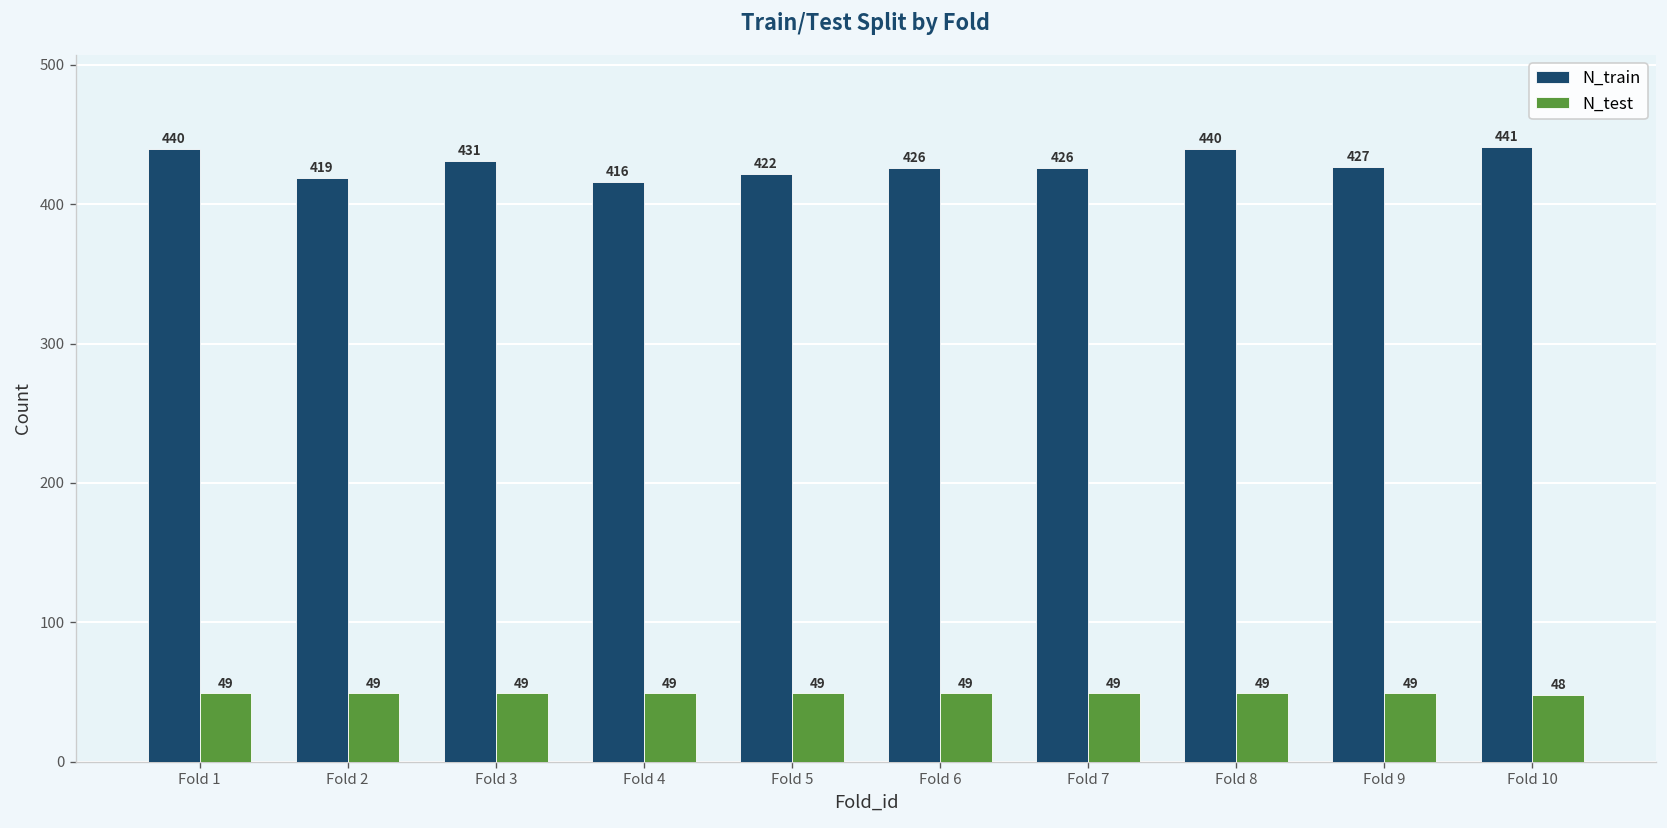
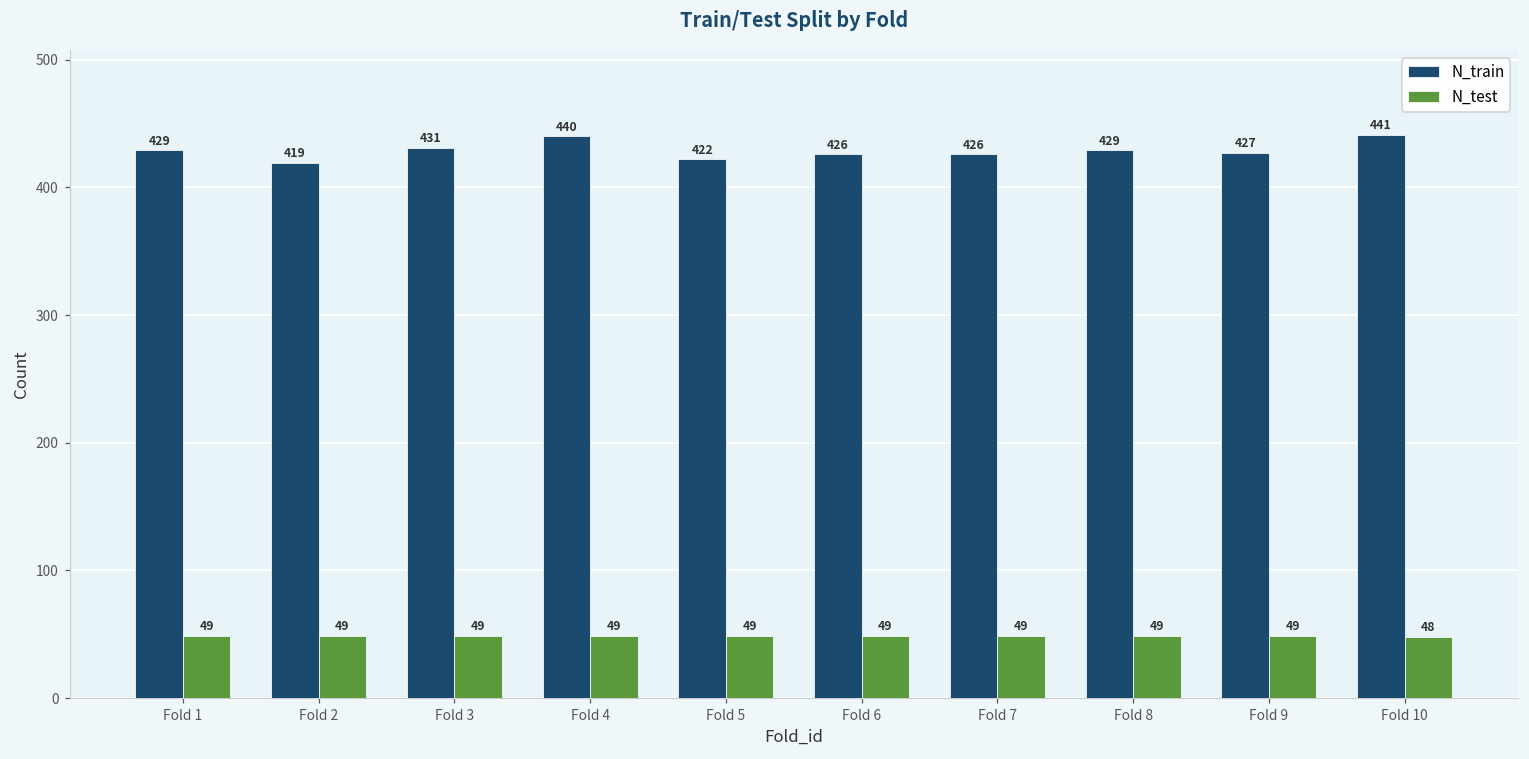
  {
    "N_train": {
-     "Fold 1": 440,
+     "Fold 1": 429,
      "Fold 2": 419,
      "Fold 3": 431,
-     "Fold 4": 416,
+     "Fold 4": 440,
      "Fold 5": 422,
      "Fold 6": 426,
      "Fold 7": 426,
-     "Fold 8": 440,
+     "Fold 8": 429,
      "Fold 9": 427,
      "Fold 10": 441
    },
    "N_test": {
      "Fold 1": 49,
      "Fold 2": 49,
      "Fold 3": 49,
      "Fold 4": 49,
      "Fold 5": 49,
      "Fold 6": 49,
      "Fold 7": 49,
      "Fold 8": 49,
      "Fold 9": 49,
      "Fold 10": 48
    }
  }
